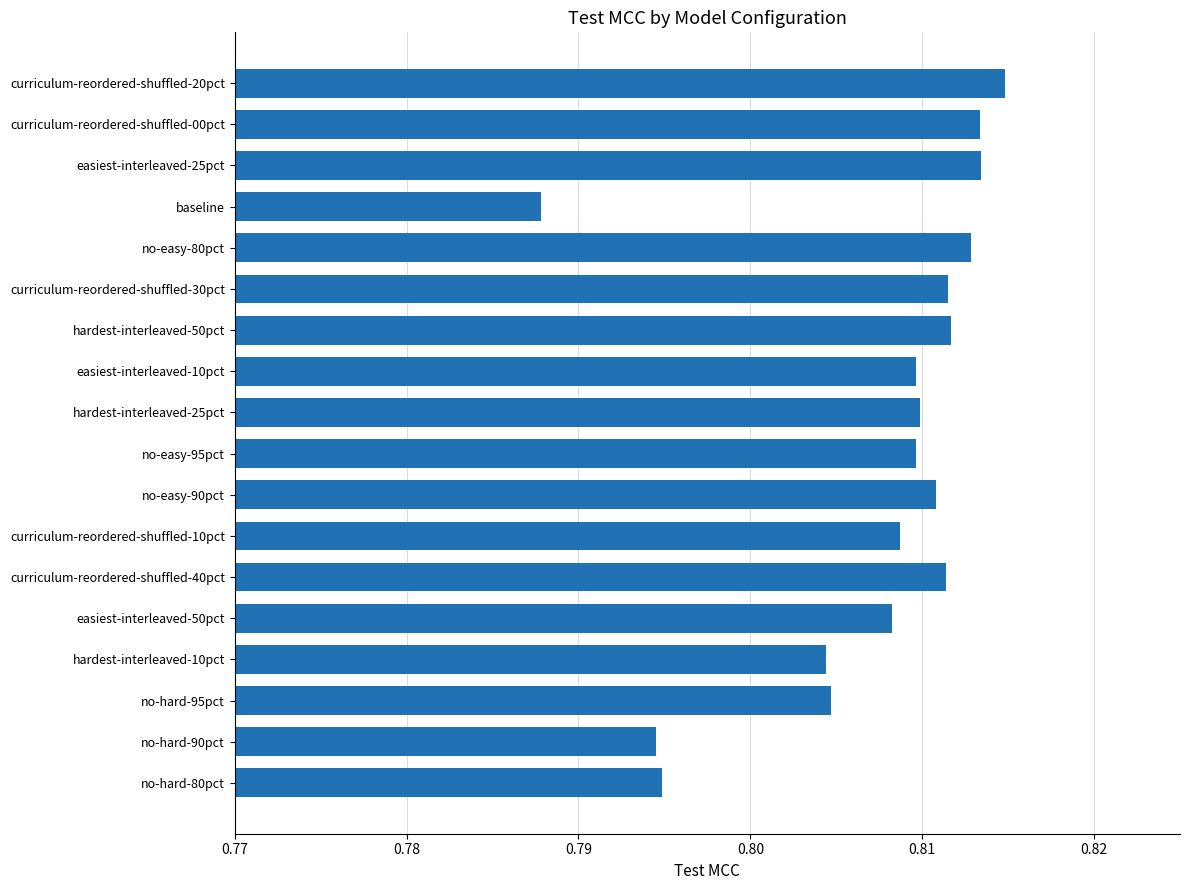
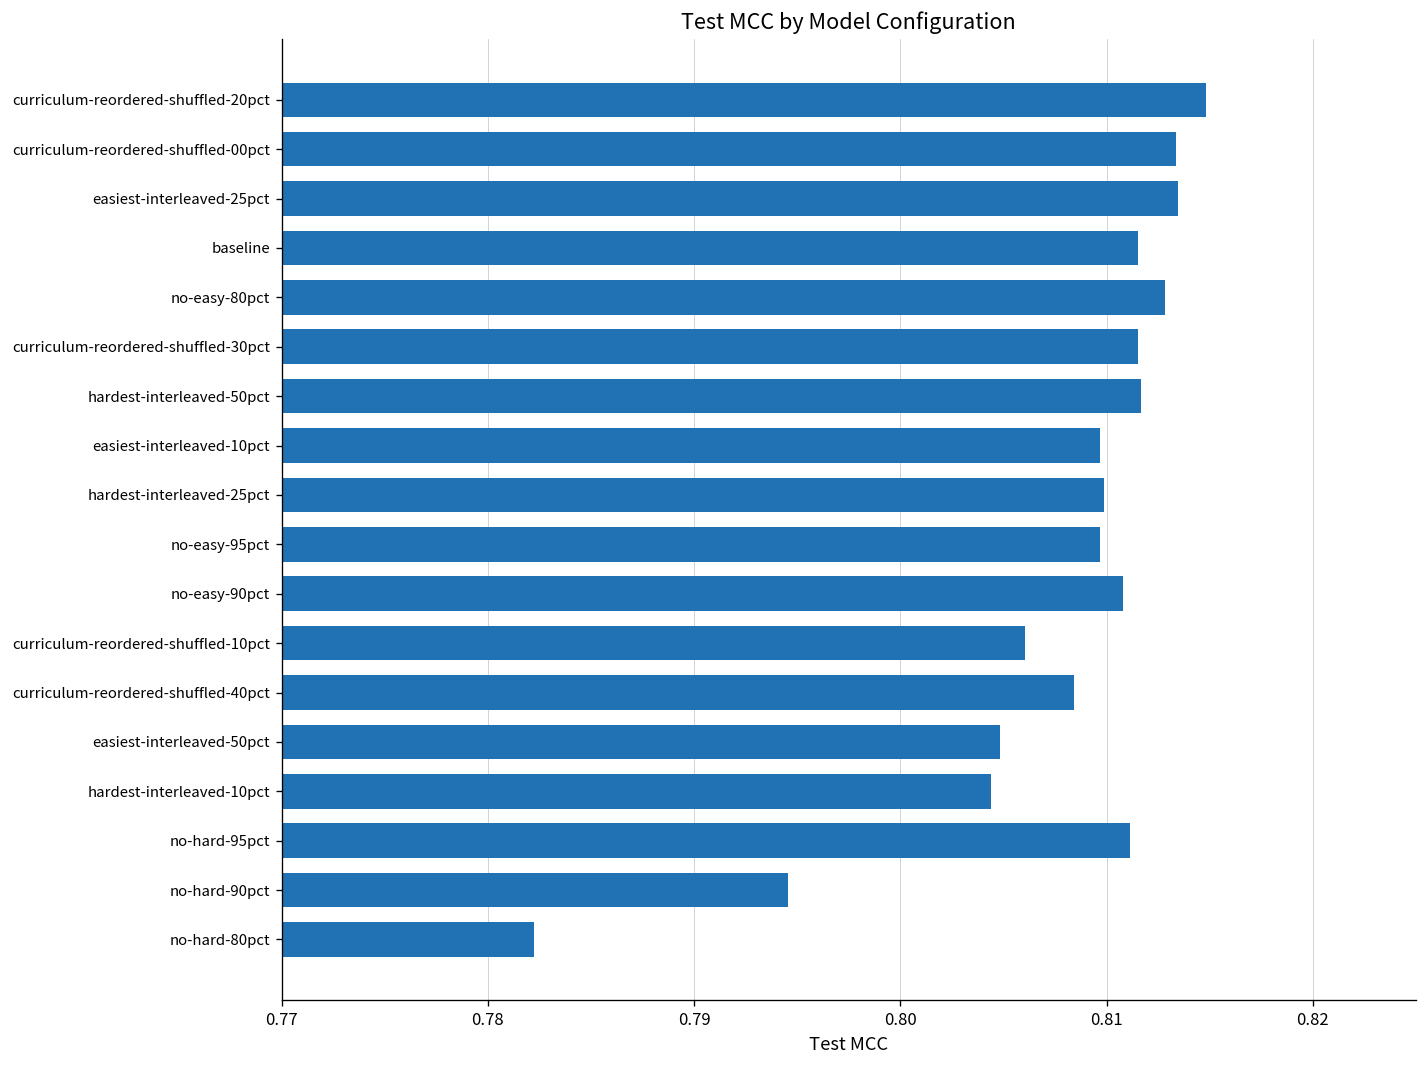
  {
    "curriculum-reordered-shuffled-20pct": 0.8148,
    "curriculum-reordered-shuffled-00pct": 0.8134,
    "easiest-interleaved-25pct": 0.8134,
-   "baseline": 0.7878,
+   "baseline": 0.8115,
    "no-easy-80pct": 0.8129,
    "curriculum-reordered-shuffled-30pct": 0.8115,
    "hardest-interleaved-50pct": 0.8117,
    "easiest-interleaved-10pct": 0.8097,
    "hardest-interleaved-25pct": 0.8099,
    "no-easy-95pct": 0.8097,
    "no-easy-90pct": 0.8108,
-   "curriculum-reordered-shuffled-10pct": 0.8087,
-   "curriculum-reordered-shuffled-40pct": 0.8114,
-   "easiest-interleaved-50pct": 0.8082,
+   "curriculum-reordered-shuffled-10pct": 0.8060,
+   "curriculum-reordered-shuffled-40pct": 0.8084,
+   "easiest-interleaved-50pct": 0.8048,
    "hardest-interleaved-10pct": 0.8044,
-   "no-hard-95pct": 0.8047,
+   "no-hard-95pct": 0.8111,
    "no-hard-90pct": 0.7945,
-   "no-hard-80pct": 0.7949
+   "no-hard-80pct": 0.7823
  }
